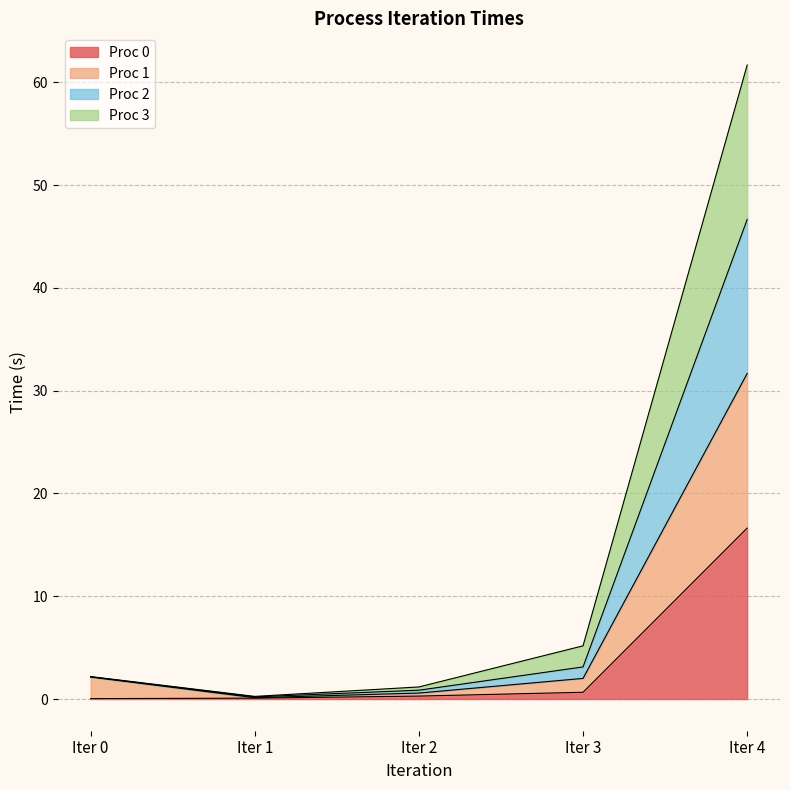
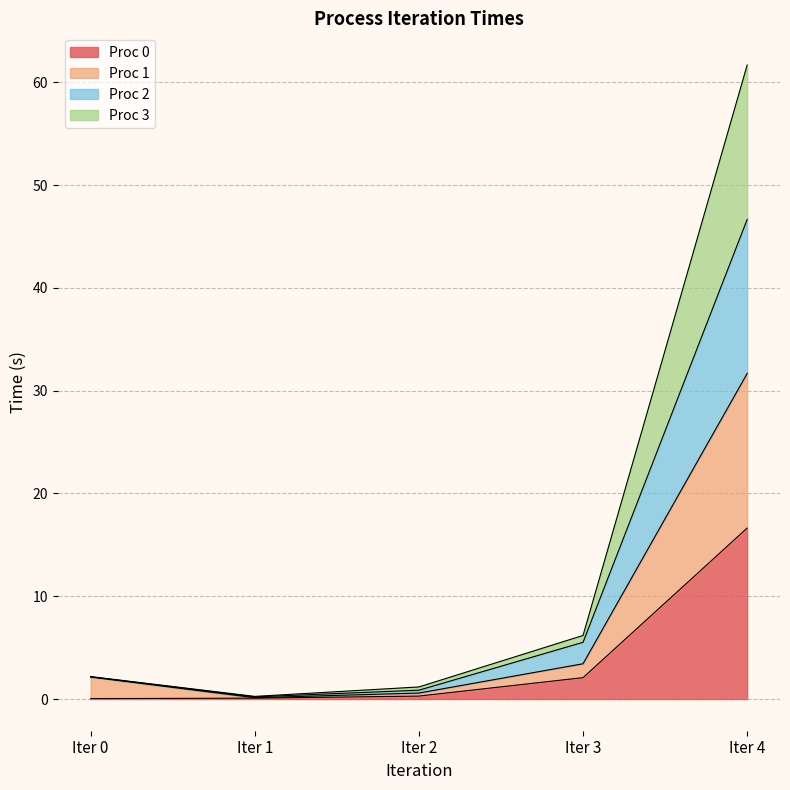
  {
    "Proc 0": {
      "Iter 0": 0.0,
      "Iter 2": 0.3,
-     "Iter 3": 0.7,
+     "Iter 3": 2.1,
      "Iter 4": 16.6
    },
    "Proc 1": {
      "Iter 2": 0.3,
      "Iter 3": 1.4,
      "Iter 4": 15.0
    },
    "Proc 2": {
      "Iter 2": 0.3,
-     "Iter 3": 1.1,
+     "Iter 3": 2.1,
      "Iter 4": 15.0
    },
    "Proc 3": {
      "Iter 2": 0.3,
-     "Iter 3": 2.1,
+     "Iter 3": 0.7,
      "Iter 4": 15.0
    }
  }
